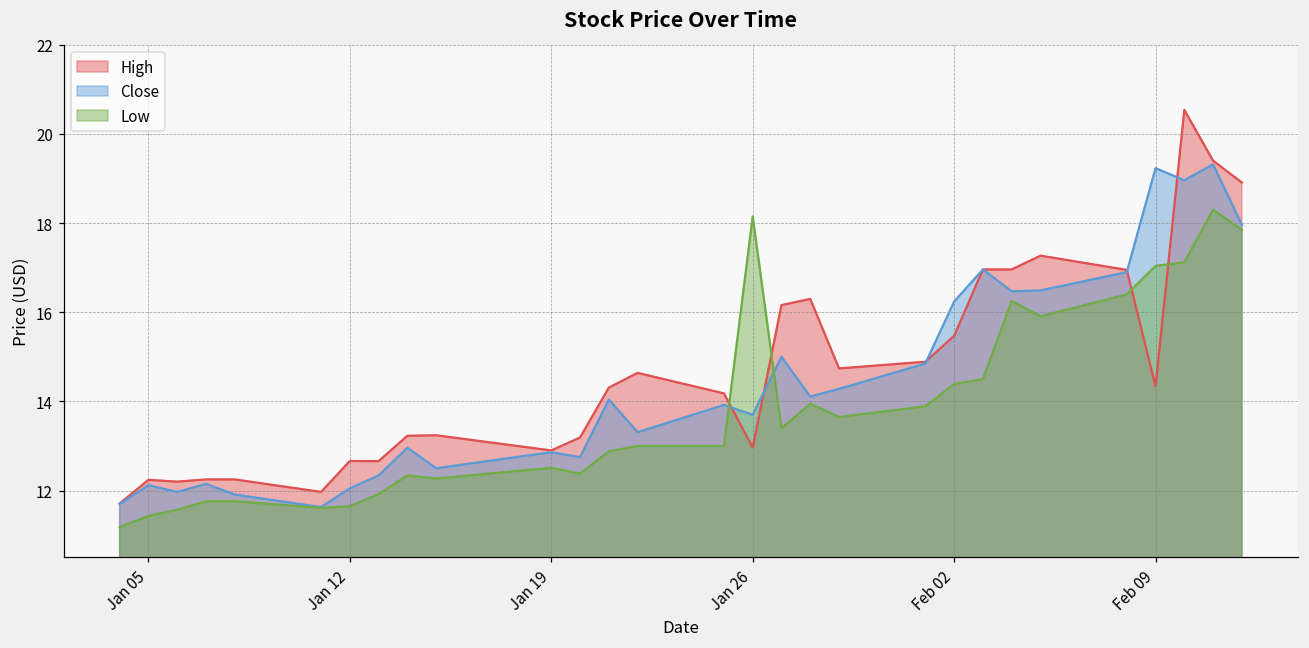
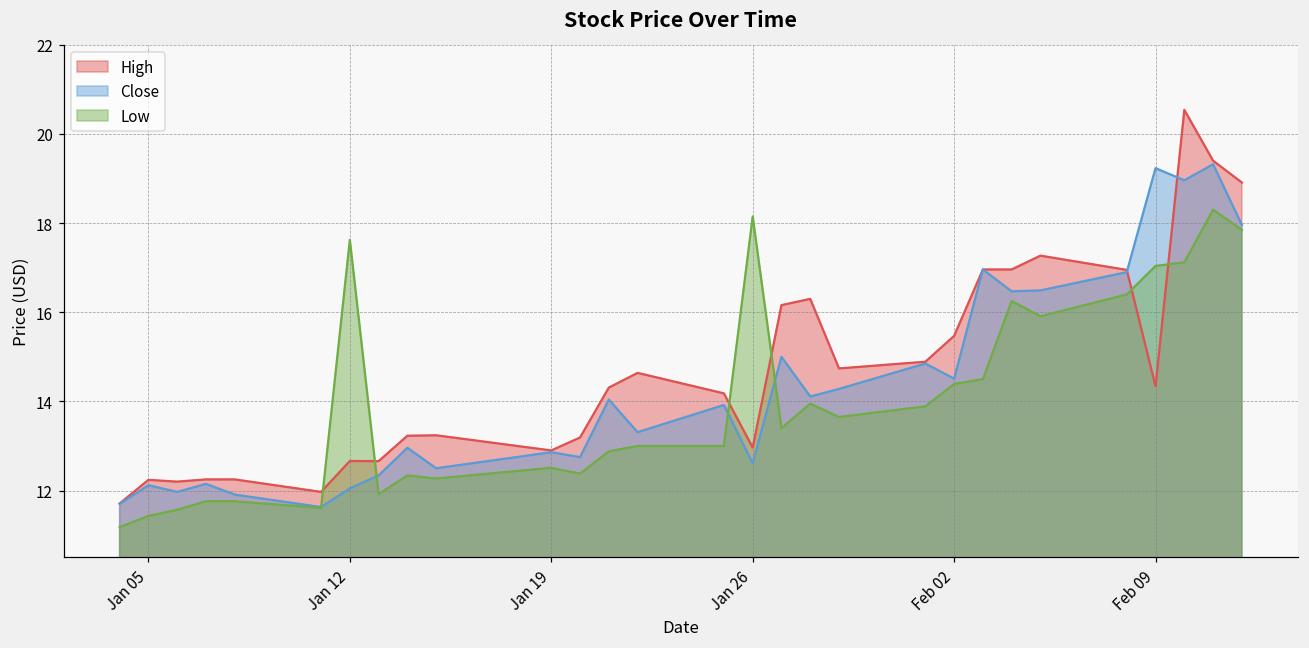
  {
    "High": {
      "Jan 05": 12.2,
      "Jan 12": 12.7,
      "Jan 26": 13.0,
      "Feb 02": 15.5,
      "Feb 09": 14.3
    },
    "Close": {
      "Jan 05": 12.1,
      "Jan 12": 12.1,
-     "Jan 26": 13.7,
-     "Feb 02": 16.2,
+     "Jan 26": 12.6,
+     "Feb 02": 14.5,
      "Feb 09": 19.2
    },
    "Low": {
      "Jan 05": 11.4,
-     "Jan 12": 11.6,
+     "Jan 12": 17.6,
      "Jan 19": 12.5,
      "Jan 26": 18.1,
      "Feb 02": 14.4,
      "Feb 09": 17.0
    }
  }
